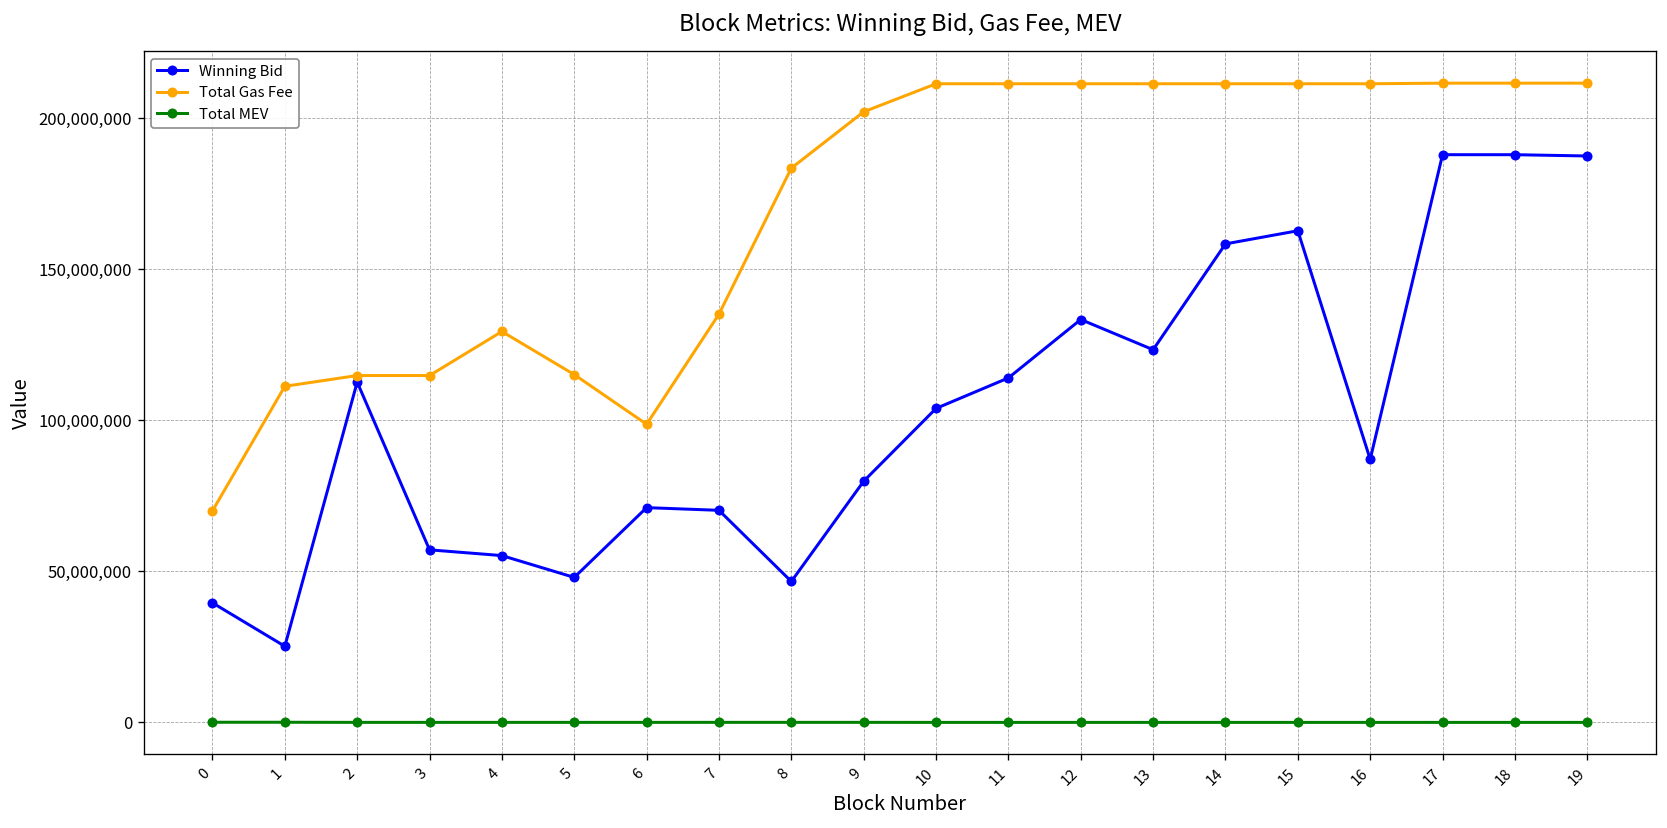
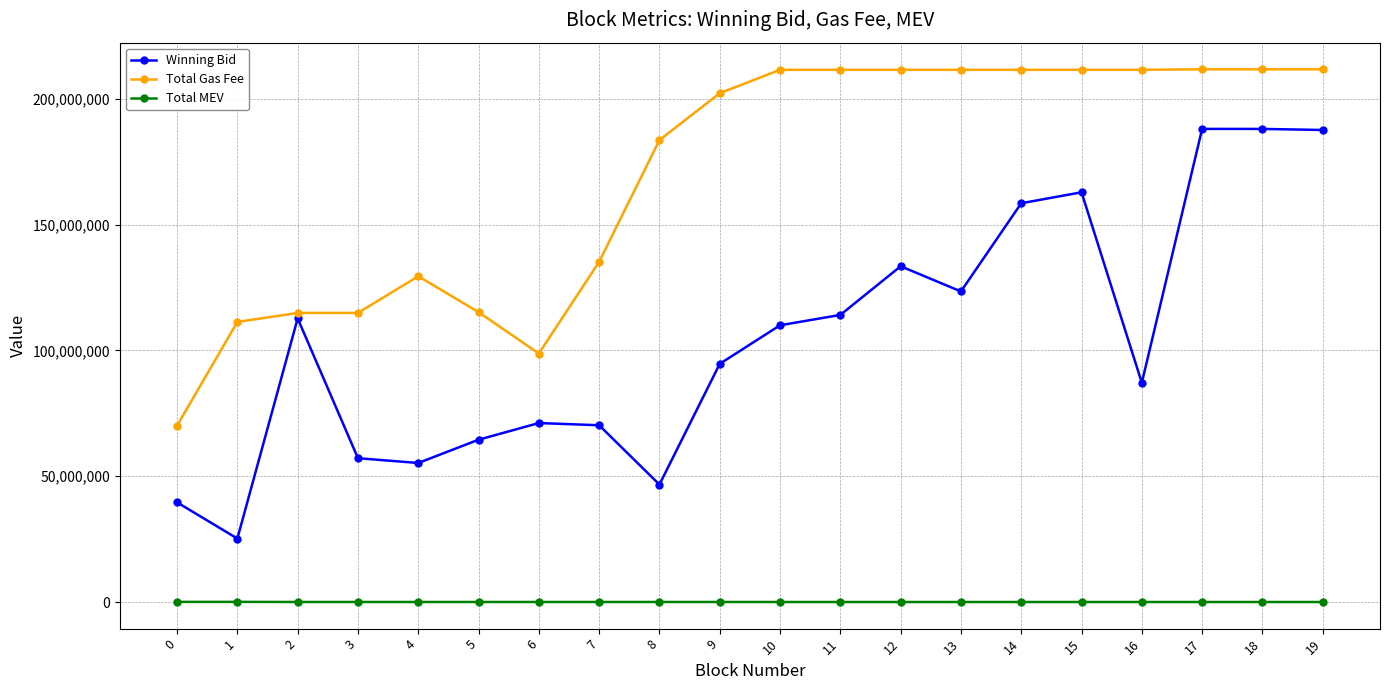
  {
    "Winning Bid": {
      "0": "40,000,000",
      "1": "25,000,000",
      "2": "113,000,000",
      "3": "57,000,000",
      "4": "55,000,000",
-     "5": "48,000,000",
+     "5": "64,000,000",
      "6": "71,000,000",
      "7": "70,000,000",
      "8": "47,000,000",
-     "9": "80,000,000",
-     "10": "104,000,000",
+     "9": "95,000,000",
+     "10": "110,000,000",
      "11": "114,000,000",
      "12": "133,000,000",
      "13": "123,000,000",
      "14": "158,000,000",
      "15": "163,000,000",
      "16": "87,000,000",
      "17": "188,000,000",
      "18": "188,000,000",
      "19": "188,000,000"
    },
    "Total Gas Fee": {
      "0": "70,000,000",
      "1": "111,000,000",
      "2": "115,000,000",
      "3": "115,000,000",
      "4": "129,000,000",
      "5": "115,000,000",
      "6": "99,000,000",
      "7": "135,000,000",
      "8": "184,000,000",
      "9": "202,000,000",
      "10": "212,000,000",
      "11": "212,000,000",
      "12": "212,000,000",
      "13": "212,000,000",
      "14": "212,000,000",
      "15": "212,000,000",
      "16": "212,000,000",
      "17": "212,000,000",
      "18": "212,000,000",
      "19": "212,000,000"
    },
    "Total MEV": {
      "0": "0",
      "1": "0",
      "2": "0",
      "3": "0",
      "4": "0",
      "5": "0",
      "6": "0",
      "7": "0",
      "8": "0",
      "9": "0",
      "10": "0",
      "11": "0",
      "12": "0",
      "13": "0",
      "14": "0",
      "15": "0",
      "16": "0",
      "17": "0",
      "18": "0",
      "19": "0"
    }
  }
